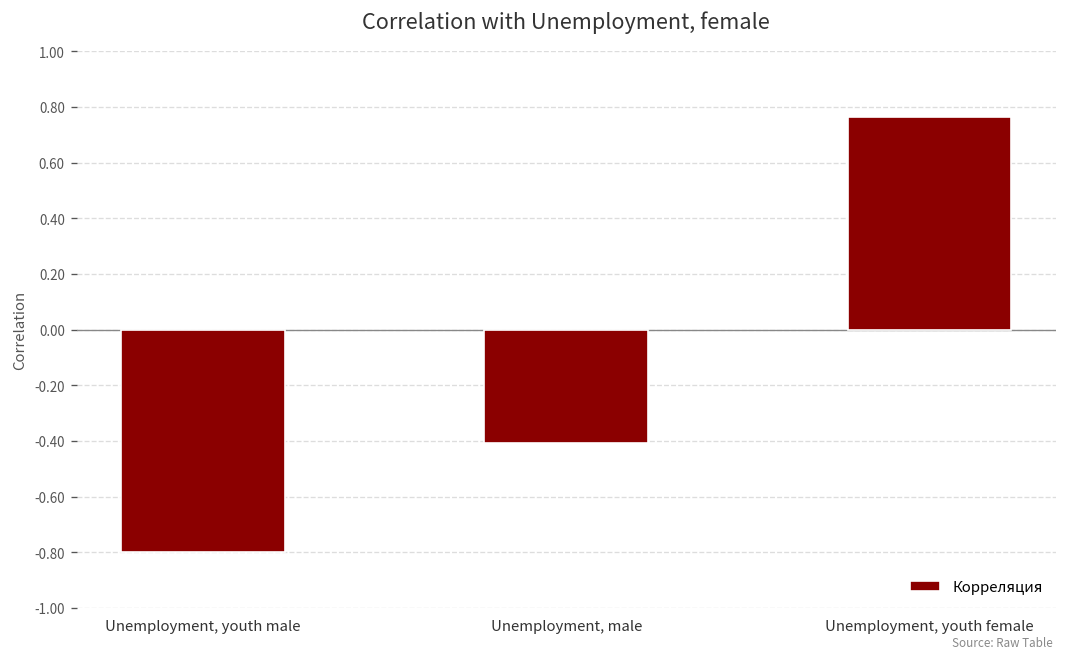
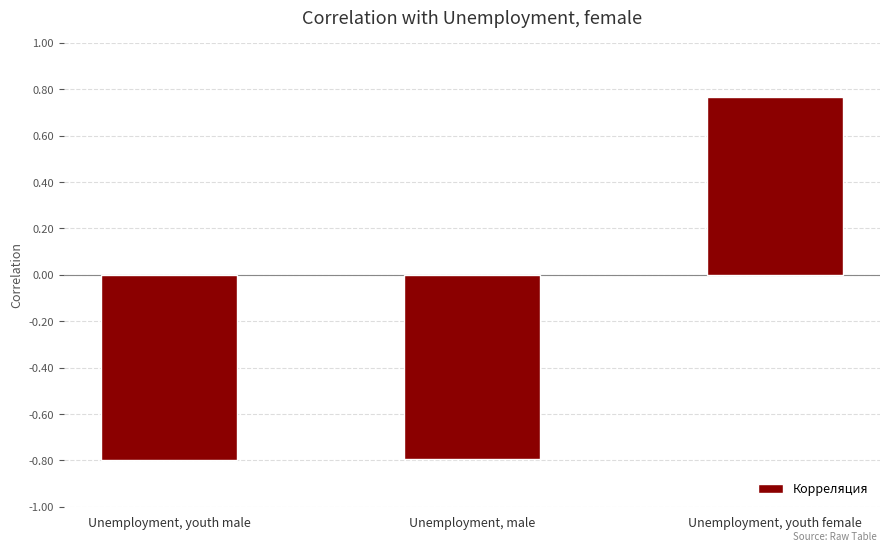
  {
    "Unemployment, youth male": -0.80,
-   "Unemployment, male": -0.41,
+   "Unemployment, male": -0.79,
    "Unemployment, youth female": 0.76
  }
